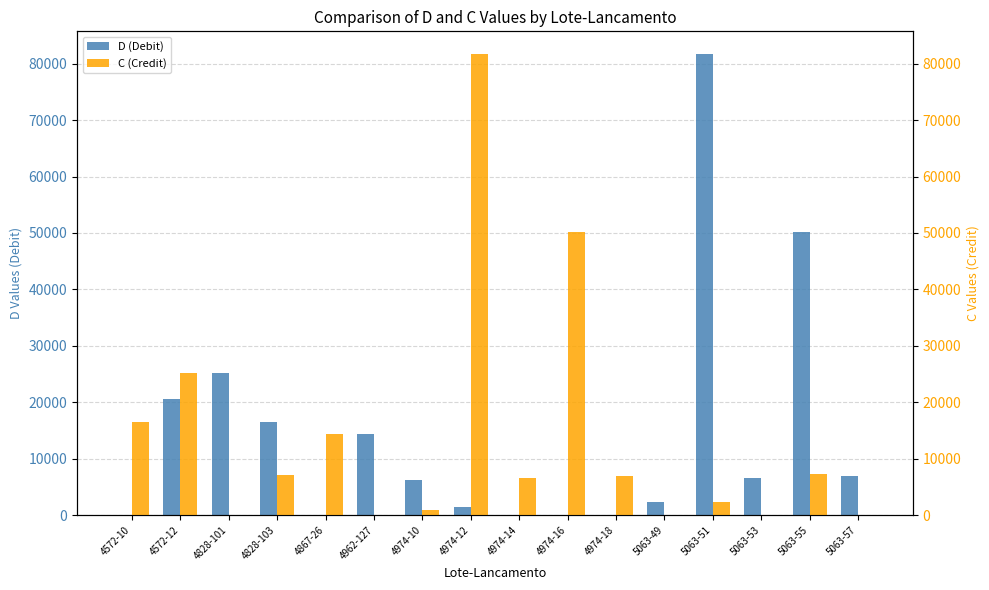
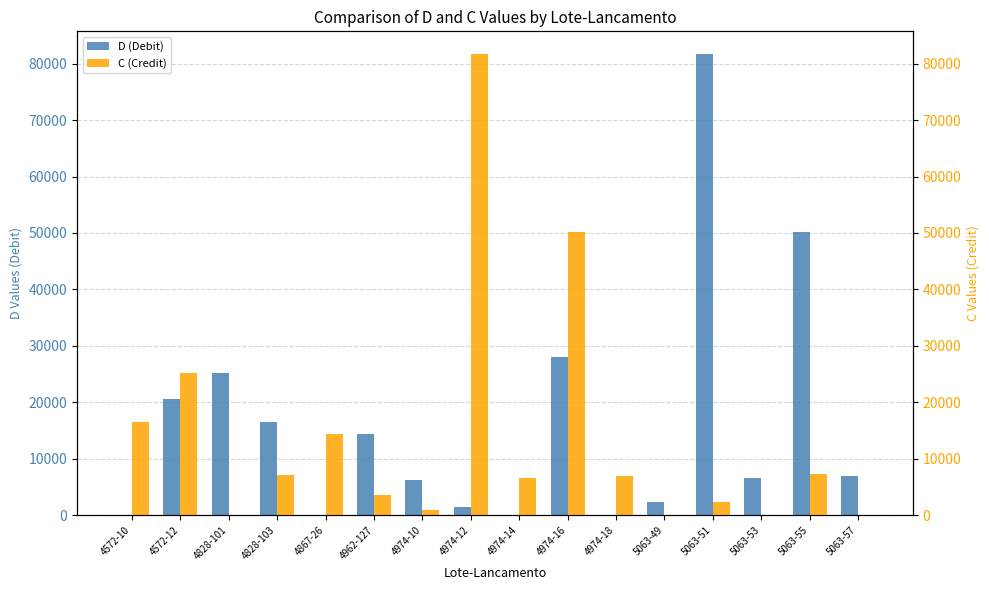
  {
    "D (Debit)": {
      "4572-10": 0,
      "4572-12": 21000,
      "4828-101": 25000,
      "4828-103": 17000,
      "4867-26": 0,
      "4962-127": 14000,
      "4974-10": 6000,
      "4974-12": 1000,
      "4974-14": 0,
-     "4974-16": 0,
+     "4974-16": 28000,
      "4974-18": 0,
      "5063-49": 2000,
      "5063-51": 82000,
      "5063-53": 7000,
      "5063-55": 50000,
      "5063-57": 7000
    },
    "C (Credit)": {
      "4572-10": 17000,
      "4572-12": 25000,
      "4828-101": 0,
      "4828-103": 7000,
      "4867-26": 14000,
-     "4962-127": 0,
+     "4962-127": 4000,
      "4974-10": 1000,
      "4974-12": 82000,
      "4974-14": 7000,
      "4974-16": 50000,
      "4974-18": 7000,
      "5063-49": 0,
      "5063-51": 2000,
      "5063-53": 0,
      "5063-55": 7000,
      "5063-57": 0
    }
  }
